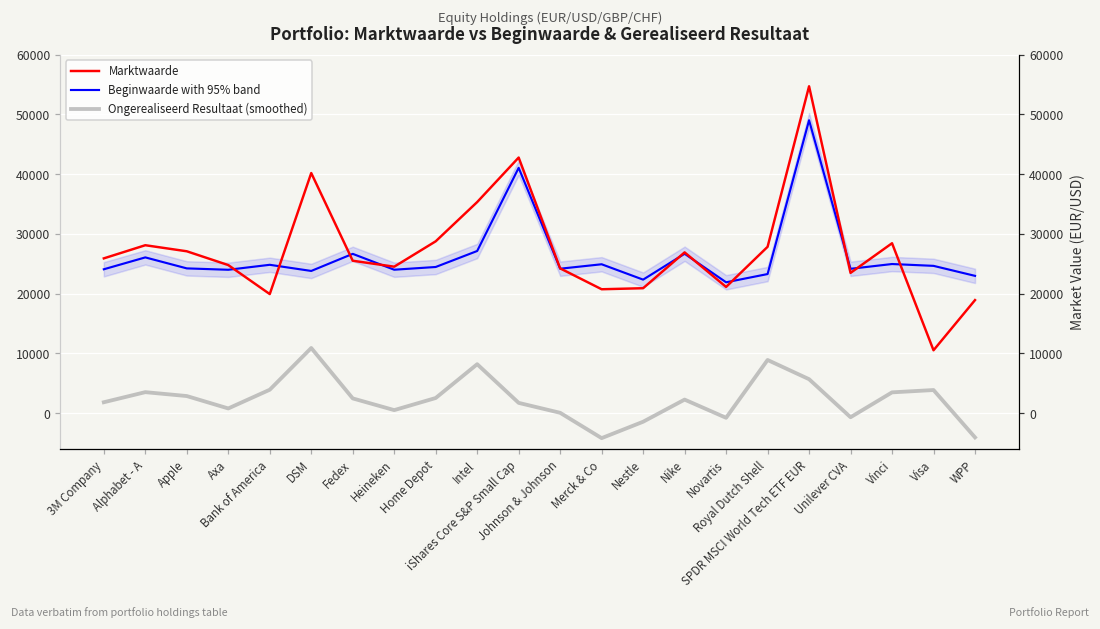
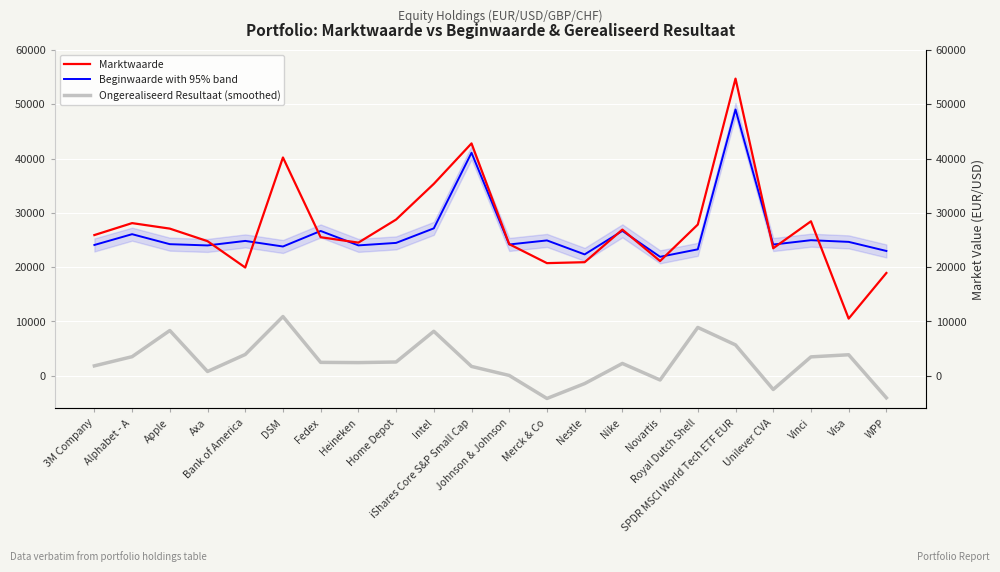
  {
    "Marktwaarde": {
      "3M Company": 26000,
      "Alphabet - A": 28000,
      "Apple": 27000,
      "Bank of America": 20000,
      "DSM": 40000,
      "Fedex": 26000,
      "Heineken": 25000,
      "Home Depot": 29000,
      "Intel": 35000,
      "iShares Core S&P Small Cap": 43000,
      "Merck & Co": 21000,
      "Nestle": 21000,
      "Novartis": 21000,
      "Royal Dutch Shell": 28000,
      "SPDR MSCI World Tech ETF EUR": 55000,
      "Unilever CVA": 23000,
      "Vinci": 28000,
      "Visa": 11000,
      "WPP": 19000
    },
    "Ongerealiseerd Resultaat (smoothed)": {
      "3M Company": 2000,
      "Alphabet - A": 4000,
-     "Apple": 3000,
+     "Apple": 8000,
      "Axa": 1000,
      "Bank of America": 4000,
      "DSM": 11000,
      "Fedex": 2000,
-     "Heineken": 1000,
+     "Heineken": 2000,
      "Home Depot": 3000,
      "Intel": 8000,
      "iShares Core S&P Small Cap": 2000,
      "Johnson & Johnson": 0,
      "Merck & Co": -4000,
      "Nestle": -1000,
      "Nike": 2000,
      "Novartis": -1000,
      "Royal Dutch Shell": 9000,
      "SPDR MSCI World Tech ETF EUR": 6000,
-     "Unilever CVA": -1000,
+     "Unilever CVA": -3000,
      "Vinci": 3000,
      "Visa": 4000,
      "WPP": -4000
    }
  }
